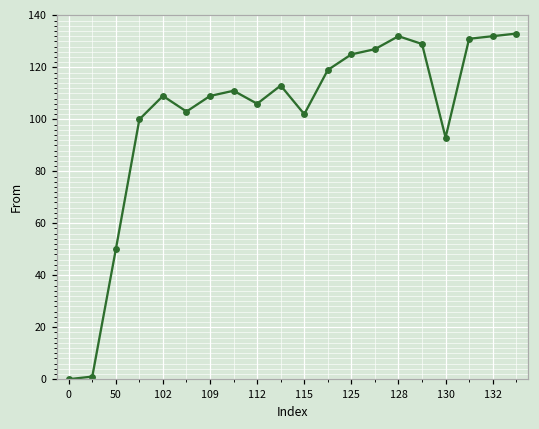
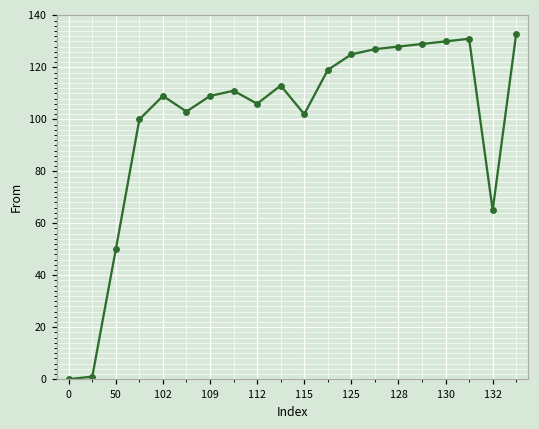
  {
    "0": 0,
    "50": 50,
    "102": 109,
    "109": 109,
    "112": 106,
    "115": 102,
    "125": 125,
-   "128": 132,
-   "130": 93,
-   "132": 132
+   "128": 128,
+   "130": 130,
+   "132": 65
  }
